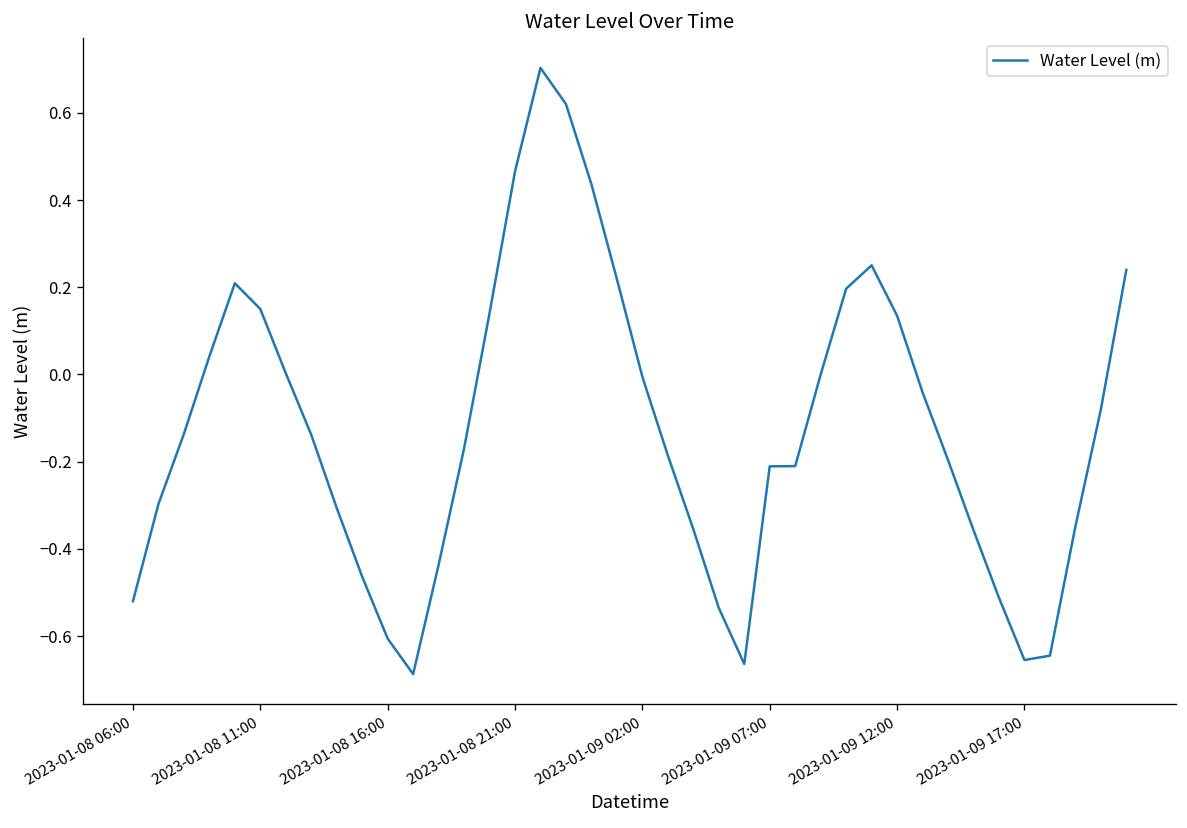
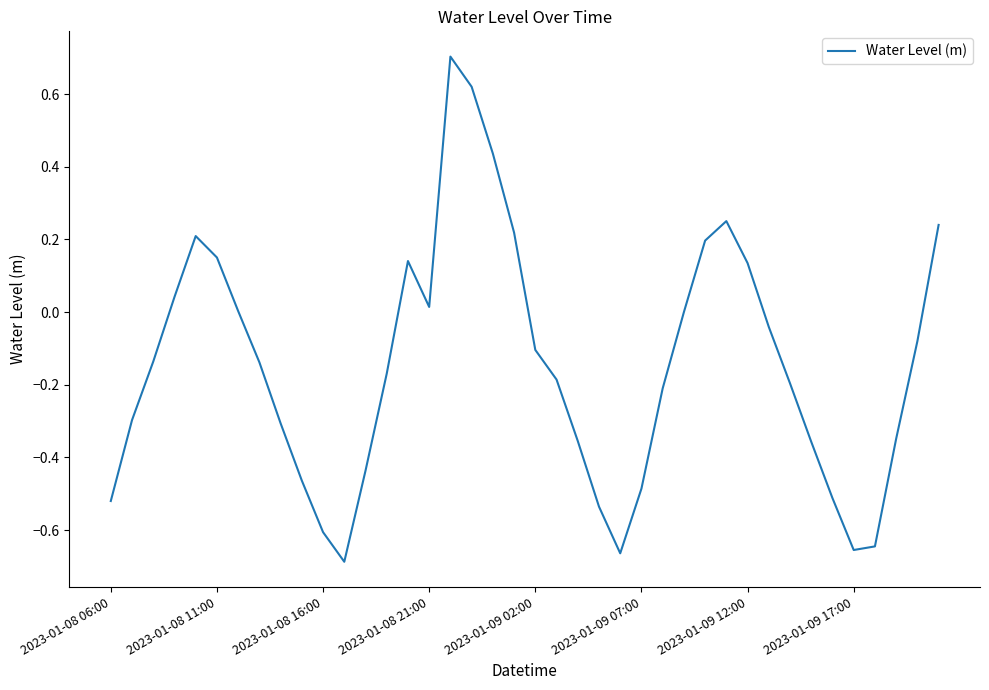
  {
    "2023-01-08 06:00": -0.52,
    "2023-01-08 11:00": 0.15,
    "2023-01-08 16:00": -0.61,
-   "2023-01-08 21:00": 0.47,
-   "2023-01-09 02:00": -0.01,
-   "2023-01-09 07:00": -0.21,
+   "2023-01-08 21:00": 0.01,
+   "2023-01-09 02:00": -0.10,
+   "2023-01-09 07:00": -0.49,
    "2023-01-09 12:00": 0.13,
    "2023-01-09 17:00": -0.65
  }
